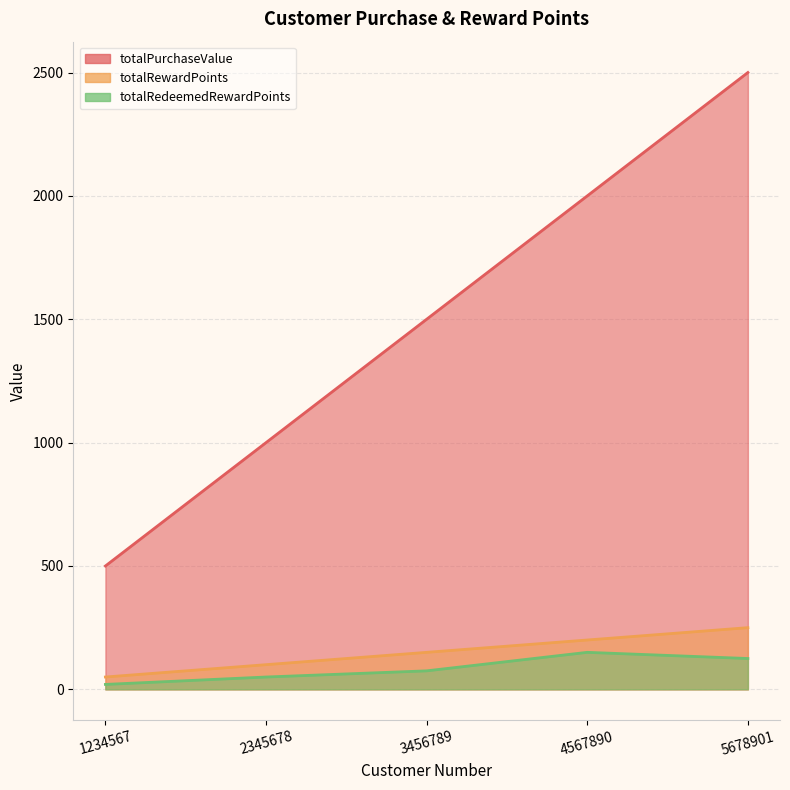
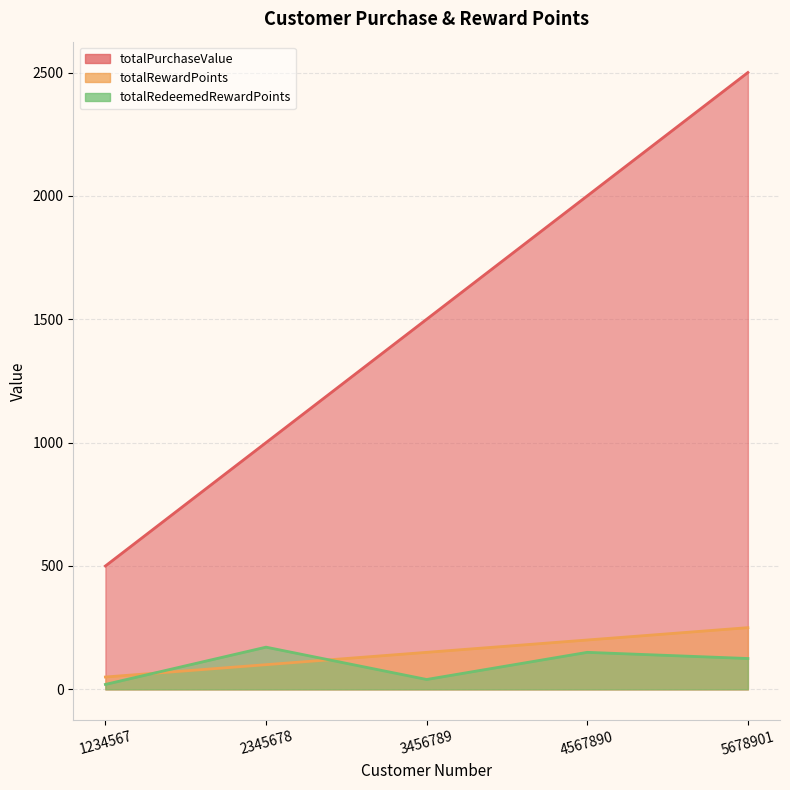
  {
    "totalRedeemedRewardPoints": {
      "1234567": 20,
-     "2345678": 50,
-     "3456789": 80,
+     "2345678": 170,
+     "3456789": 40,
      "4567890": 150,
      "5678901": 130
    }
  }
